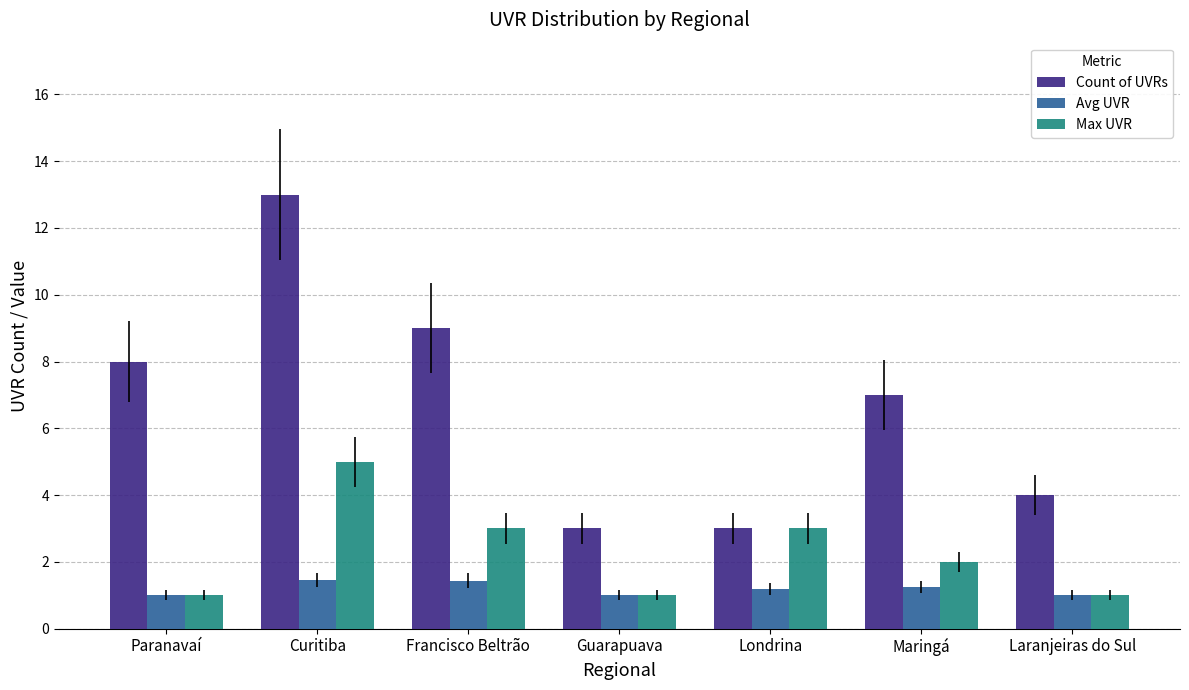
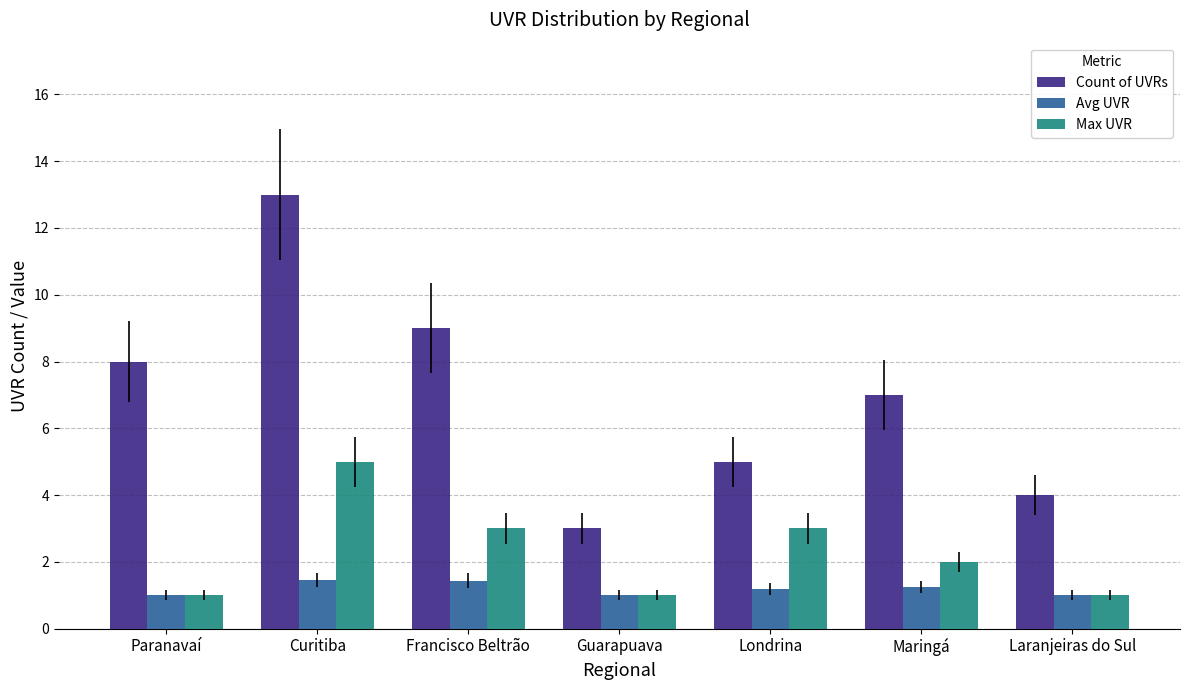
  {
    "Count of UVRs": {
      "Paranavaí": 8,
      "Curitiba": 13,
      "Francisco Beltrão": 9,
      "Guarapuava": 3,
-     "Londrina": 3,
+     "Londrina": 5,
      "Maringá": 7,
      "Laranjeiras do Sul": 4
    }
  }
